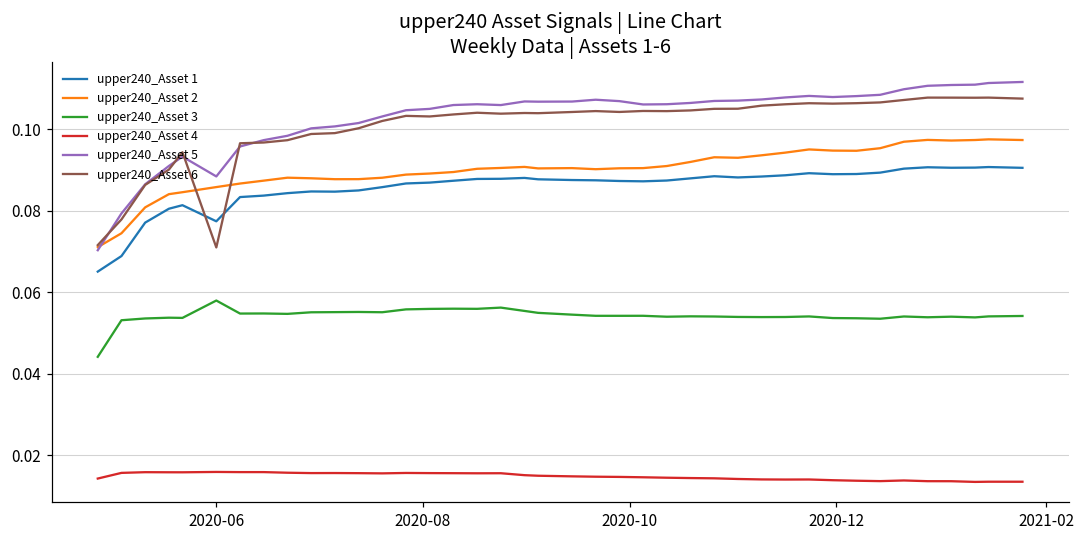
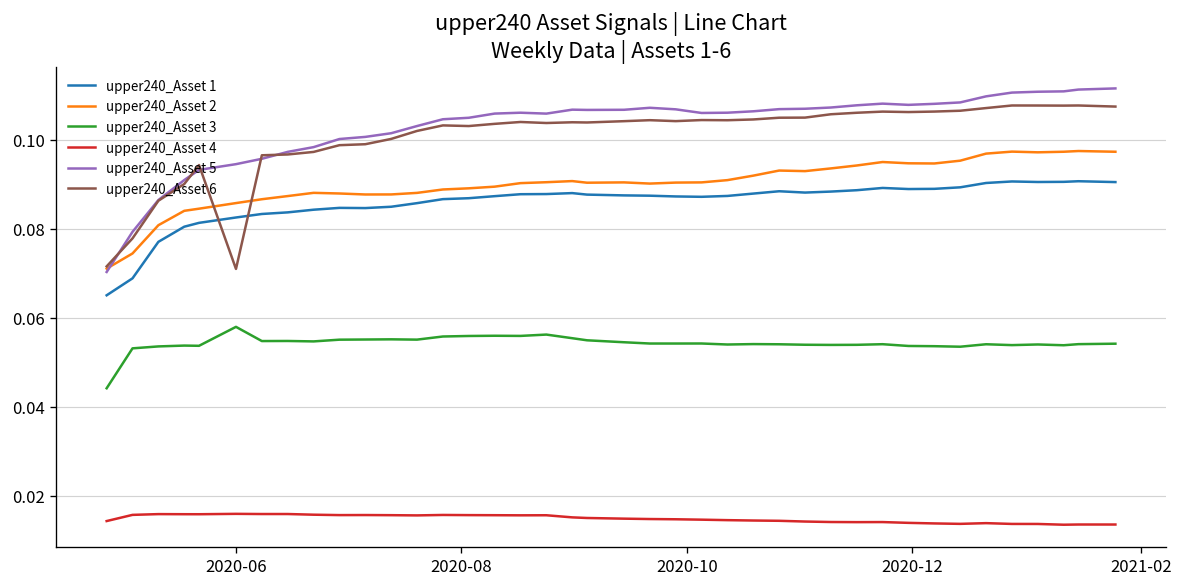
  {
    "upper240_Asset 1": {
-     "2020-06": 0.077
+     "2020-06": 0.083
    },
    "upper240_Asset 2": {
      "2020-06": 0.086
    },
    "upper240_Asset 3": {
      "2020-06": 0.058
    },
    "upper240_Asset 4": {
      "2020-06": 0.016
    },
    "upper240_Asset 5": {
-     "2020-06": 0.088
+     "2020-06": 0.095
    },
    "upper240_Asset 6": {
      "2020-06": 0.071
    }
  }
